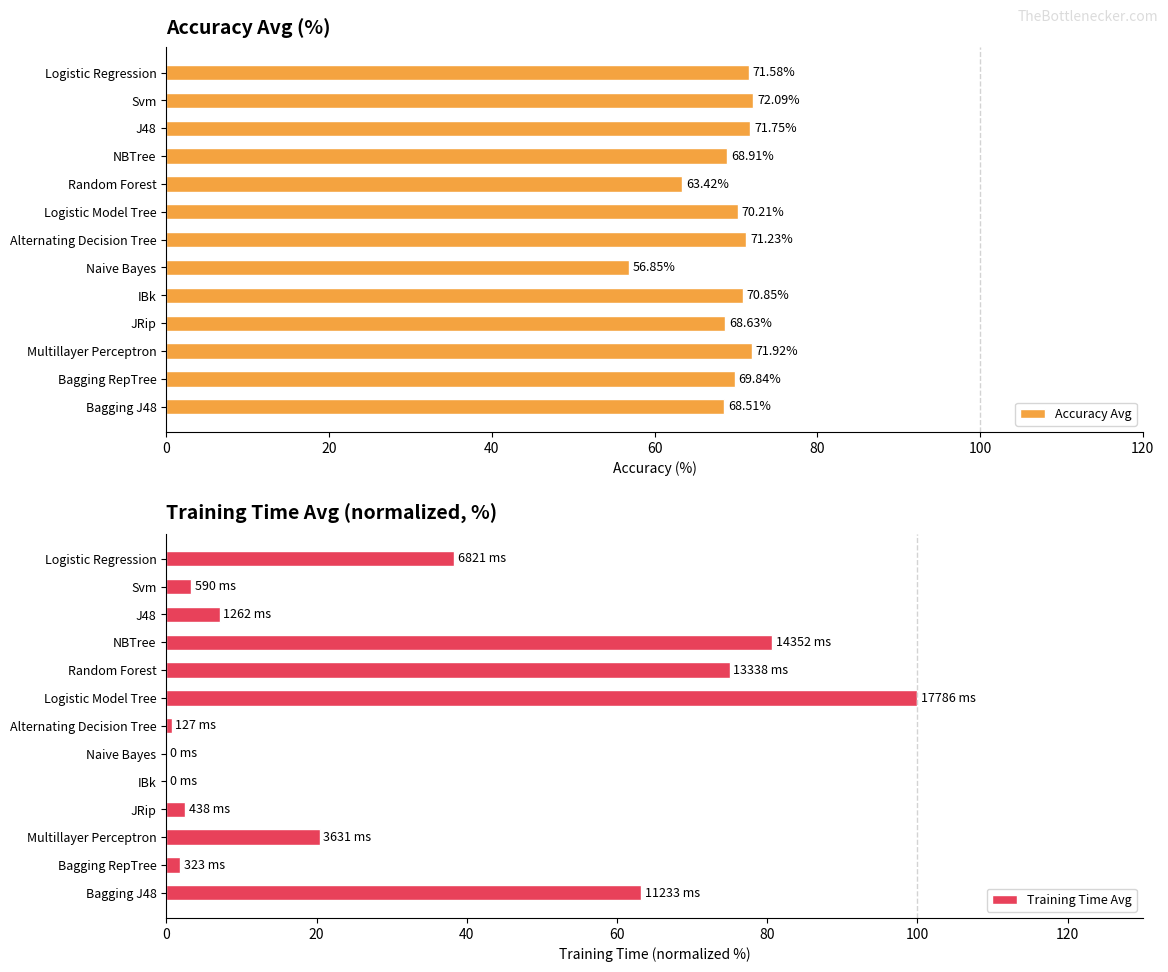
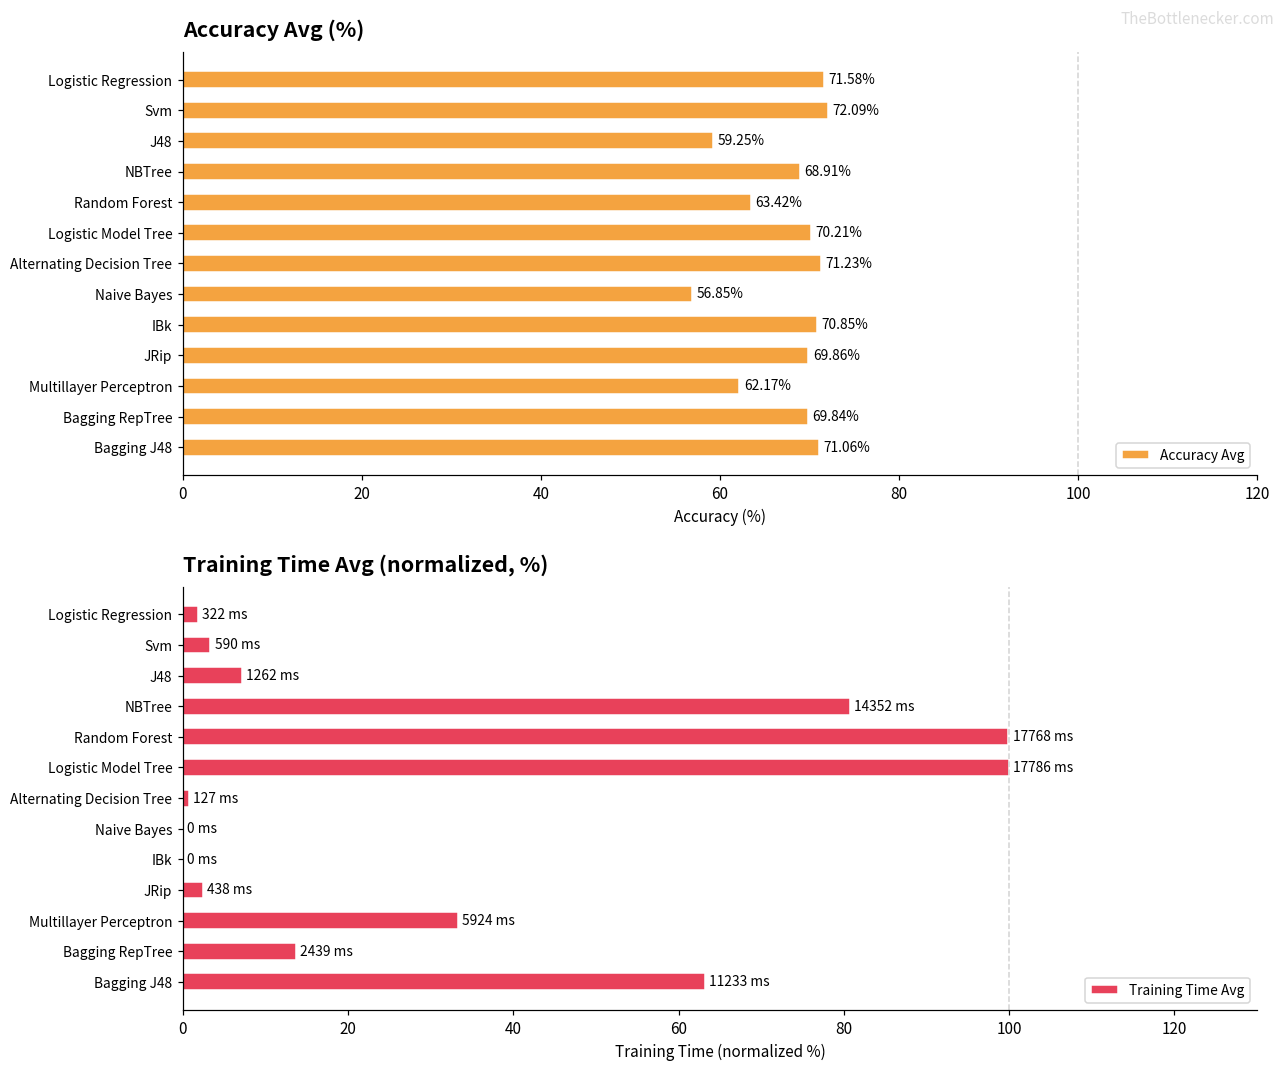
  {
    "Accuracy Avg (%)": {
      "Logistic Regression": "71.58%",
      "Svm": "72.09%",
-     "J48": "71.75%",
+     "J48": "59.25%",
      "NBTree": "68.91%",
      "Random Forest": "63.42%",
      "Logistic Model Tree": "70.21%",
      "Alternating Decision Tree": "71.23%",
      "Naive Bayes": "56.85%",
      "IBk": "70.85%",
-     "JRip": "68.63%",
-     "Multillayer Perceptron": "71.92%",
+     "JRip": "69.86%",
+     "Multillayer Perceptron": "62.17%",
      "Bagging RepTree": "69.84%",
-     "Bagging J48": "68.51%"
+     "Bagging J48": "71.06%"
    },
    "Training Time Avg (normalized, %)": {
-     "Logistic Regression": "6821",
-     "Random Forest": "13338",
+     "Logistic Regression": "322",
+     "Random Forest": "17768",
      "Naive Bayes": "0",
      "IBk": "0",
-     "Multillayer Perceptron": "3631",
-     "Bagging RepTree": "323"
+     "Multillayer Perceptron": "5924",
+     "Bagging RepTree": "2439"
    }
  }
